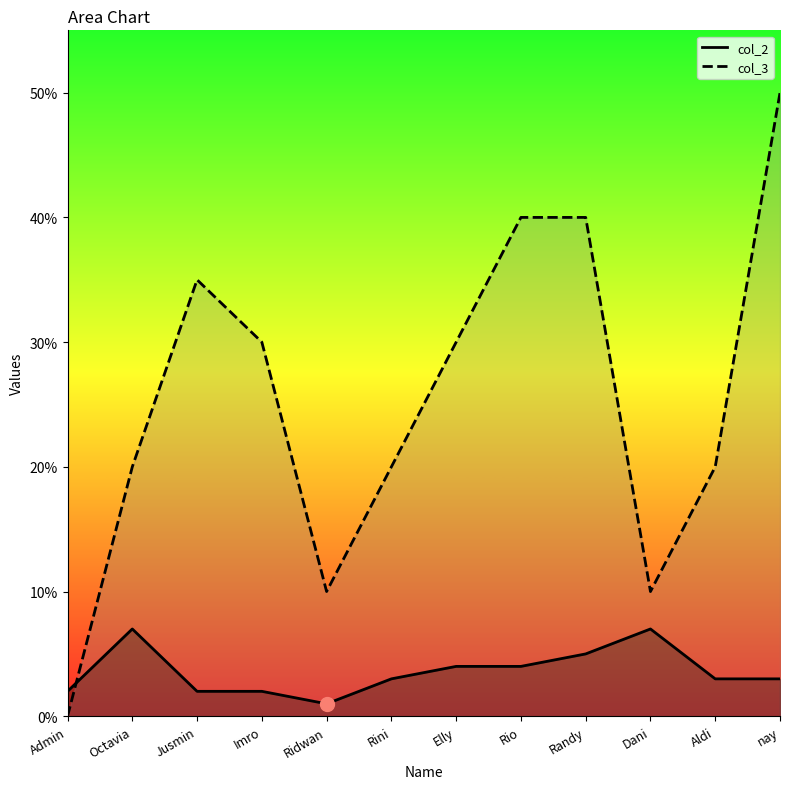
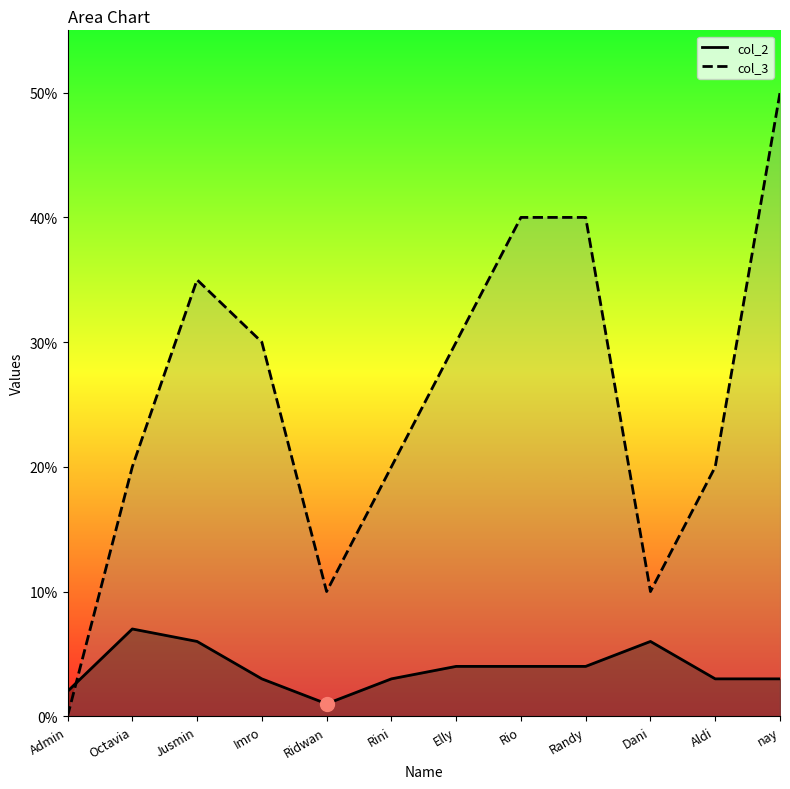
  {
    "col_2": {
      "Admin": "2%",
      "Octavia": "7%",
-     "Jusmin": "2%",
-     "Imro": "2%",
+     "Jusmin": "6%",
+     "Imro": "3%",
      "Rini": "3%",
      "Elly": "4%",
      "Rio": "4%",
-     "Randy": "5%",
-     "Dani": "7%",
+     "Randy": "4%",
+     "Dani": "6%",
      "Aldi": "3%",
      "nay": "3%"
    }
  }
